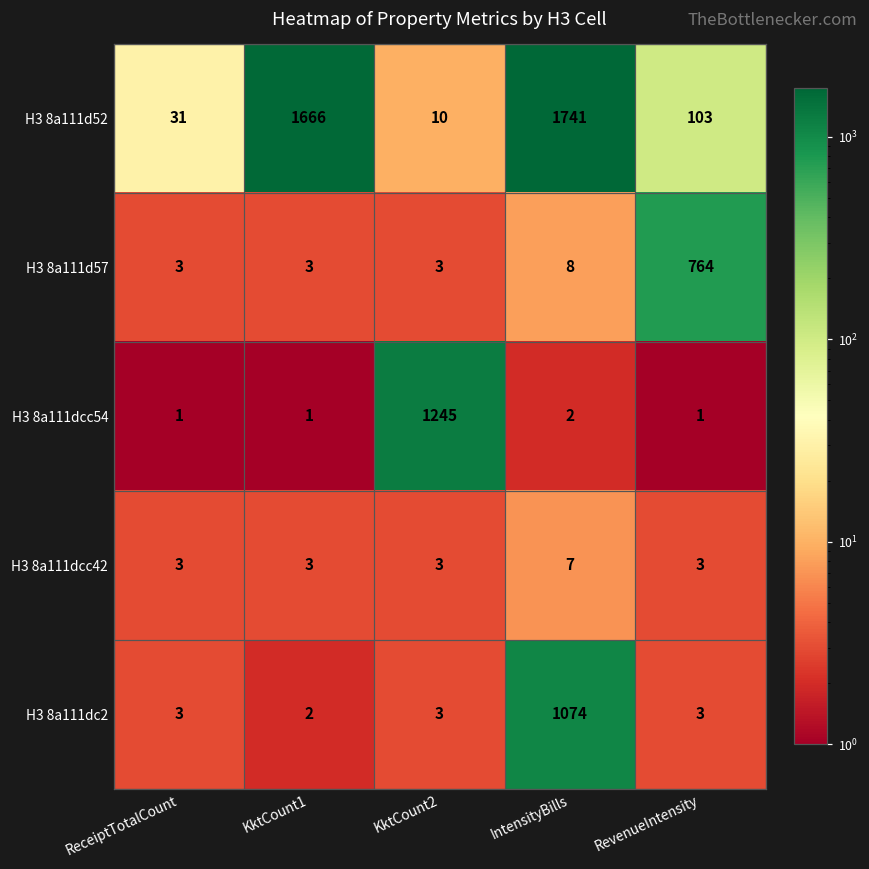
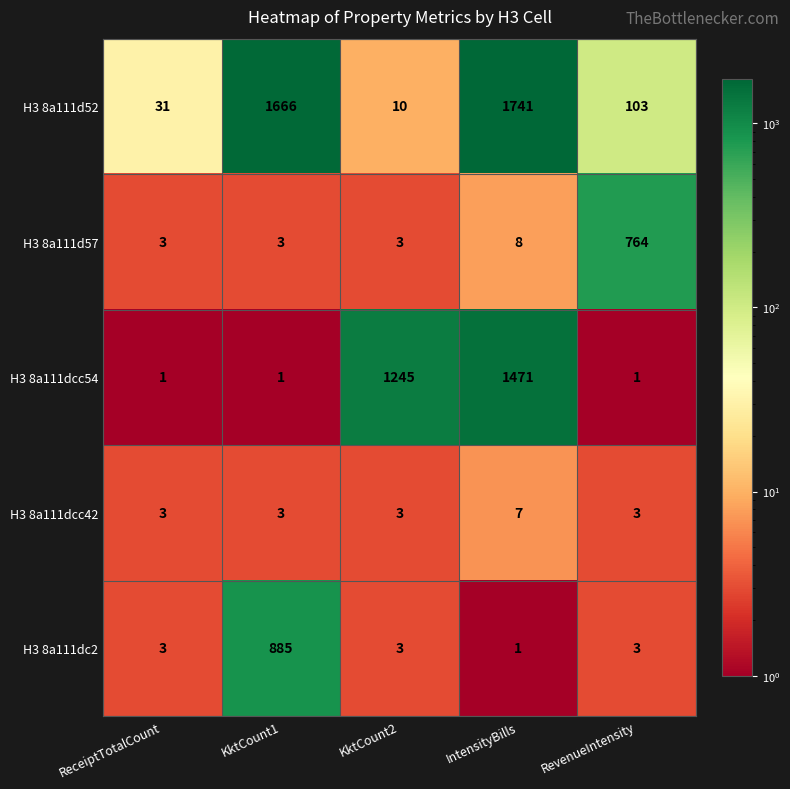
  {
    "H3 8a111d52": {
      "ReceiptTotalCount": 31,
      "KktCount1": 1666,
      "KktCount2": 10,
      "IntensityBills": 1741,
      "RevenueIntensity": 103
    },
    "H3 8a111d57": {
      "ReceiptTotalCount": 3,
      "KktCount1": 3,
      "KktCount2": 3,
      "IntensityBills": 8,
      "RevenueIntensity": 764
    },
    "H3 8a111dcc54": {
      "ReceiptTotalCount": 1,
      "KktCount1": 1,
      "KktCount2": 1245,
-     "IntensityBills": 2,
+     "IntensityBills": 1471,
      "RevenueIntensity": 1
    },
    "H3 8a111dcc42": {
      "ReceiptTotalCount": 3,
      "KktCount1": 3,
      "KktCount2": 3,
      "IntensityBills": 7,
      "RevenueIntensity": 3
    },
    "H3 8a111dc2": {
      "ReceiptTotalCount": 3,
-     "KktCount1": 2,
+     "KktCount1": 885,
      "KktCount2": 3,
-     "IntensityBills": 1074,
+     "IntensityBills": 1,
      "RevenueIntensity": 3
    }
  }
